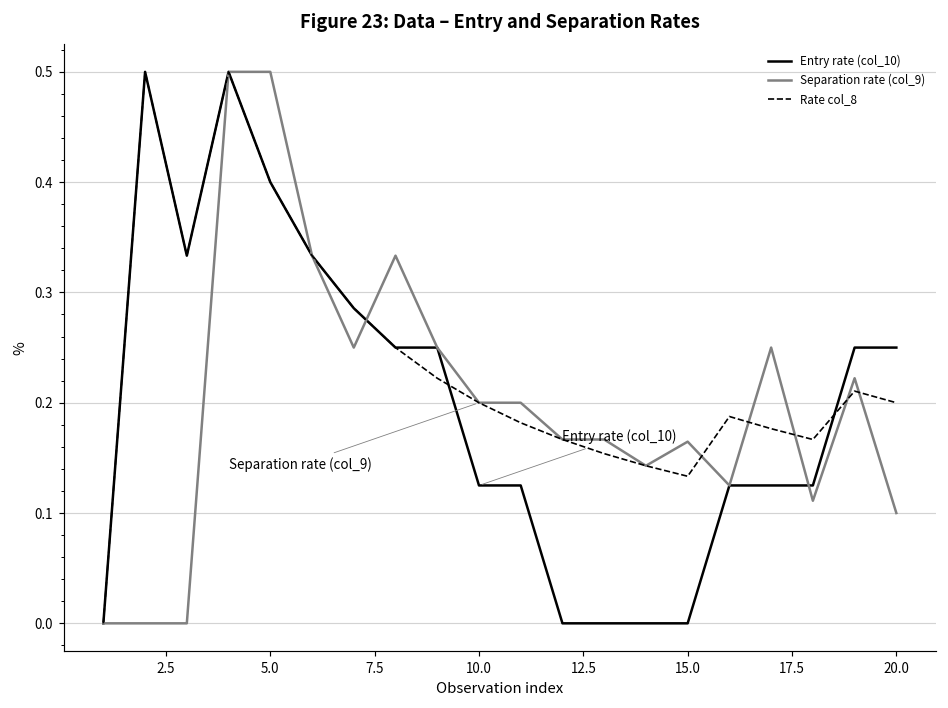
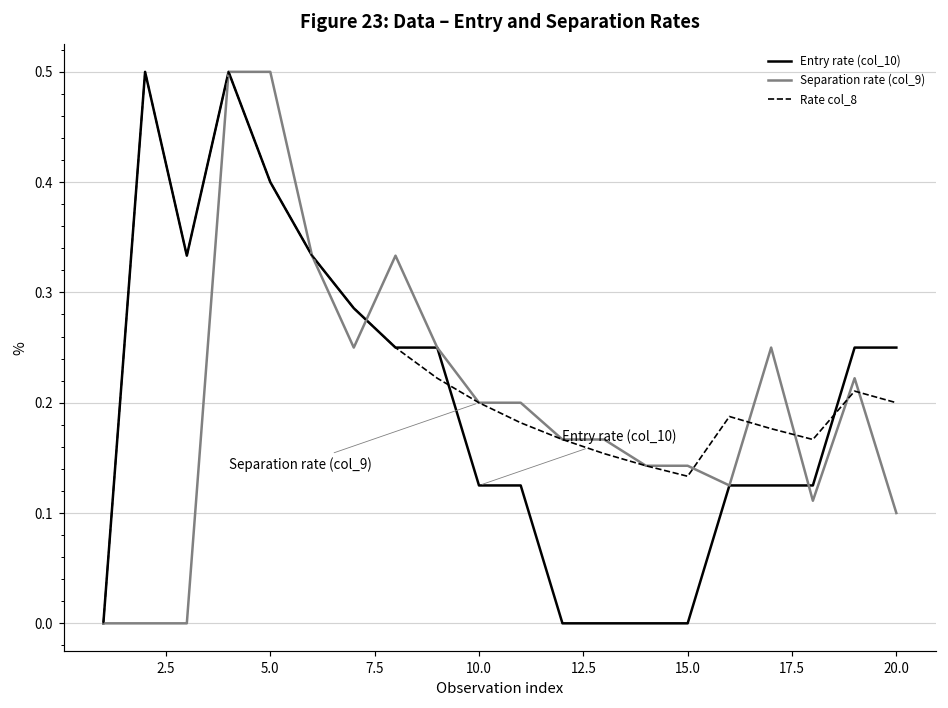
  {
    "Separation rate (col_9)": {
      "5.0": 0.50,
-     "15.0": 0.16,
+     "15.0": 0.14,
      "20.0": 0.10
    }
  }
